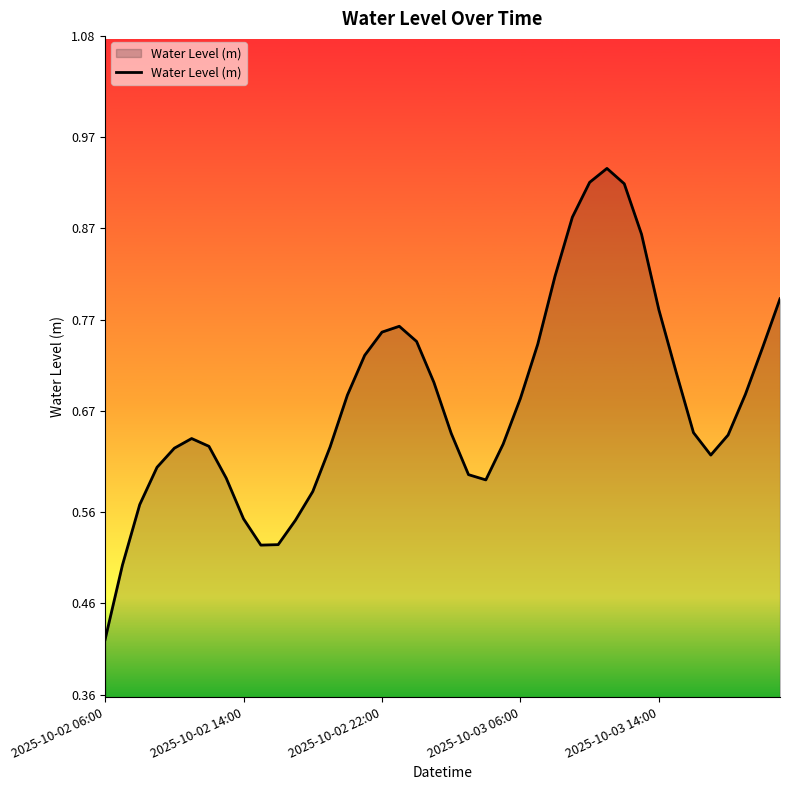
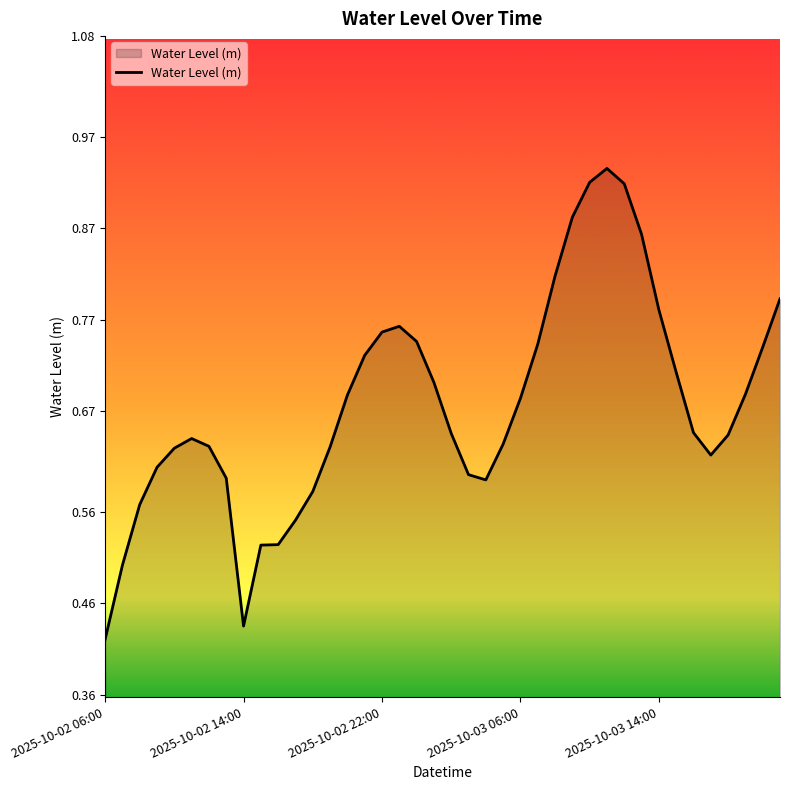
  {
    "2025-10-02 06:00": 0.42,
-   "2025-10-02 14:00": 0.55,
+   "2025-10-02 14:00": 0.43,
    "2025-10-02 22:00": 0.76,
    "2025-10-03 06:00": 0.68,
    "2025-10-03 14:00": 0.78
  }
